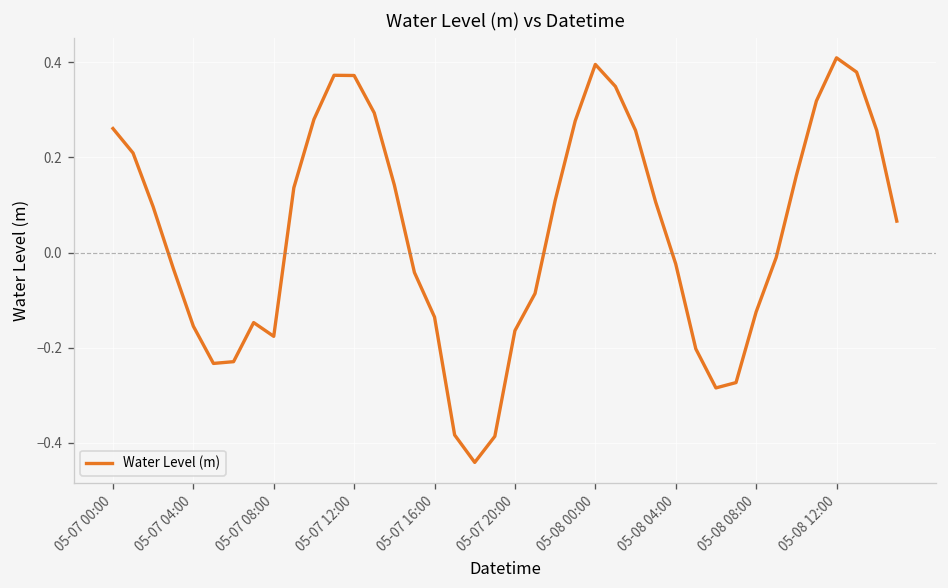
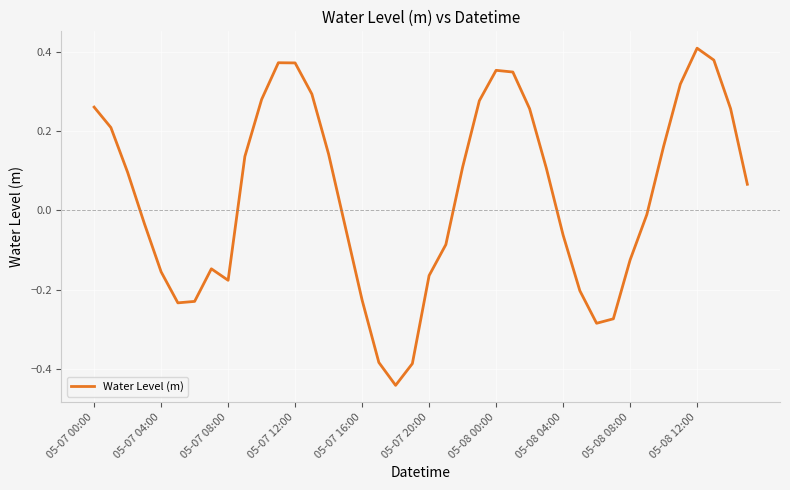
  {
    "05-07 00:00": 0.26,
    "05-07 04:00": -0.15,
    "05-07 08:00": -0.18,
    "05-07 12:00": 0.37,
-   "05-07 16:00": -0.14,
+   "05-07 16:00": -0.23,
    "05-07 20:00": -0.16,
-   "05-08 00:00": 0.40,
-   "05-08 04:00": -0.02,
+   "05-08 00:00": 0.35,
+   "05-08 04:00": -0.06,
    "05-08 08:00": -0.12,
    "05-08 12:00": 0.41
  }
